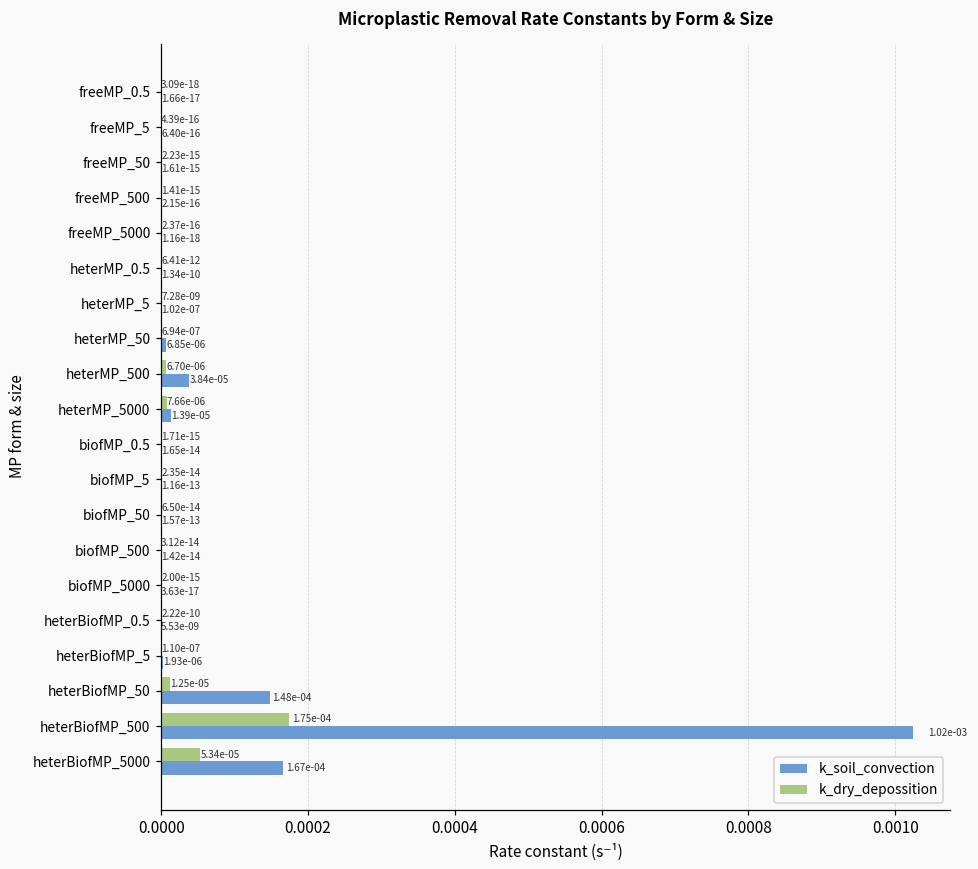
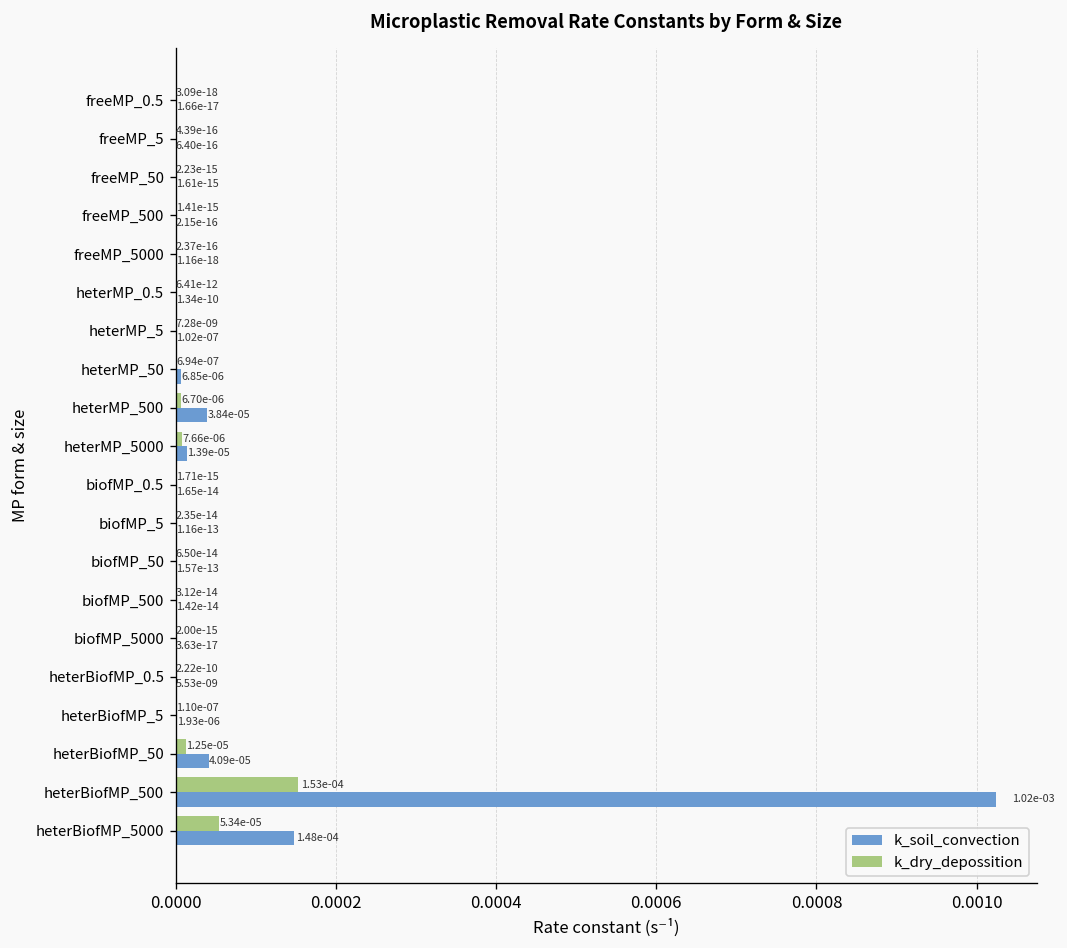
  {
    "k_soil_convection": {
      "freeMP_0.5": "1.66e-17",
      "freeMP_5": "6.40e-16",
      "freeMP_50": "1.61e-15",
      "freeMP_500": "2.15e-16",
      "freeMP_5000": "1.16e-18",
      "heterMP_0.5": "1.34e-10",
      "heterMP_5": "1.02e-07",
      "heterMP_50": "6.85e-06",
      "heterMP_500": "3.84e-05",
      "heterMP_5000": "1.39e-05",
      "biofMP_0.5": "1.65e-14",
      "biofMP_5": "1.16e-13",
      "biofMP_50": "1.57e-13",
      "biofMP_500": "1.42e-14",
      "biofMP_5000": "3.63e-17",
      "heterBiofMP_0.5": "5.53e-09",
      "heterBiofMP_5": "1.93e-06",
-     "heterBiofMP_50": "1.48e-04",
+     "heterBiofMP_50": "4.09e-05",
      "heterBiofMP_500": "1.02e-03",
-     "heterBiofMP_5000": "1.67e-04"
+     "heterBiofMP_5000": "1.48e-04"
    },
    "k_dry_depossition": {
      "freeMP_0.5": "3.09e-18",
      "freeMP_5": "4.39e-16",
      "freeMP_50": "2.23e-15",
      "freeMP_500": "1.41e-15",
      "freeMP_5000": "2.37e-16",
      "heterMP_0.5": "6.41e-12",
      "heterMP_5": "7.28e-09",
      "heterMP_50": "6.94e-07",
      "heterMP_500": "6.70e-06",
      "heterMP_5000": "7.66e-06",
      "biofMP_0.5": "1.71e-15",
      "biofMP_5": "2.35e-14",
      "biofMP_50": "6.50e-14",
      "biofMP_500": "3.12e-14",
      "biofMP_5000": "2.00e-15",
      "heterBiofMP_0.5": "2.22e-10",
      "heterBiofMP_5": "1.10e-07",
      "heterBiofMP_50": "1.25e-05",
-     "heterBiofMP_500": "1.75e-04",
+     "heterBiofMP_500": "1.53e-04",
      "heterBiofMP_5000": "5.34e-05"
    }
  }
